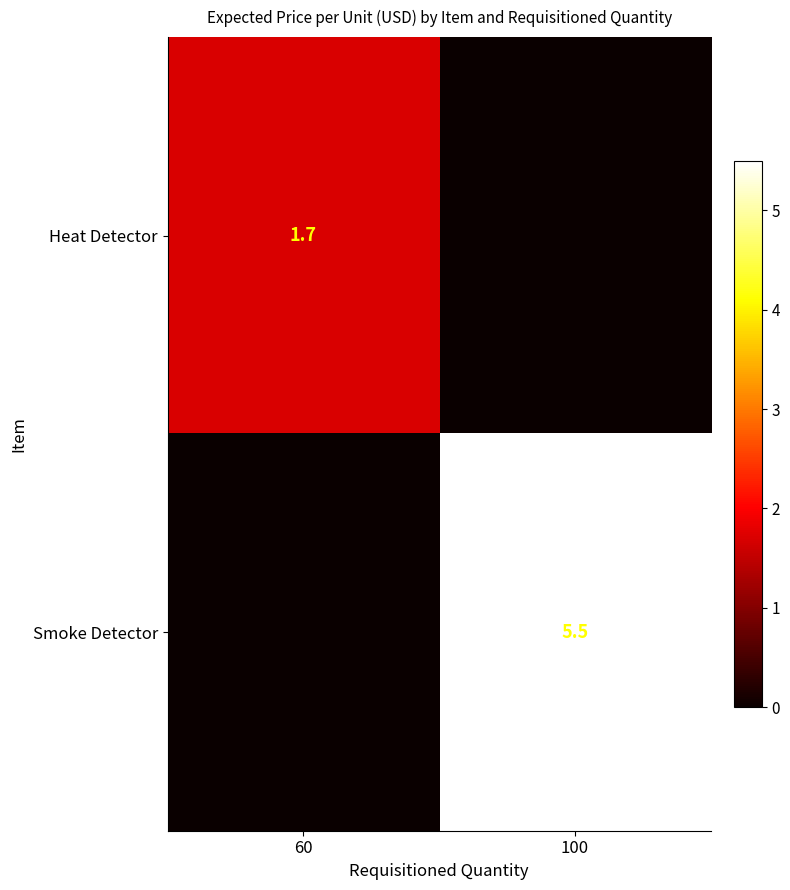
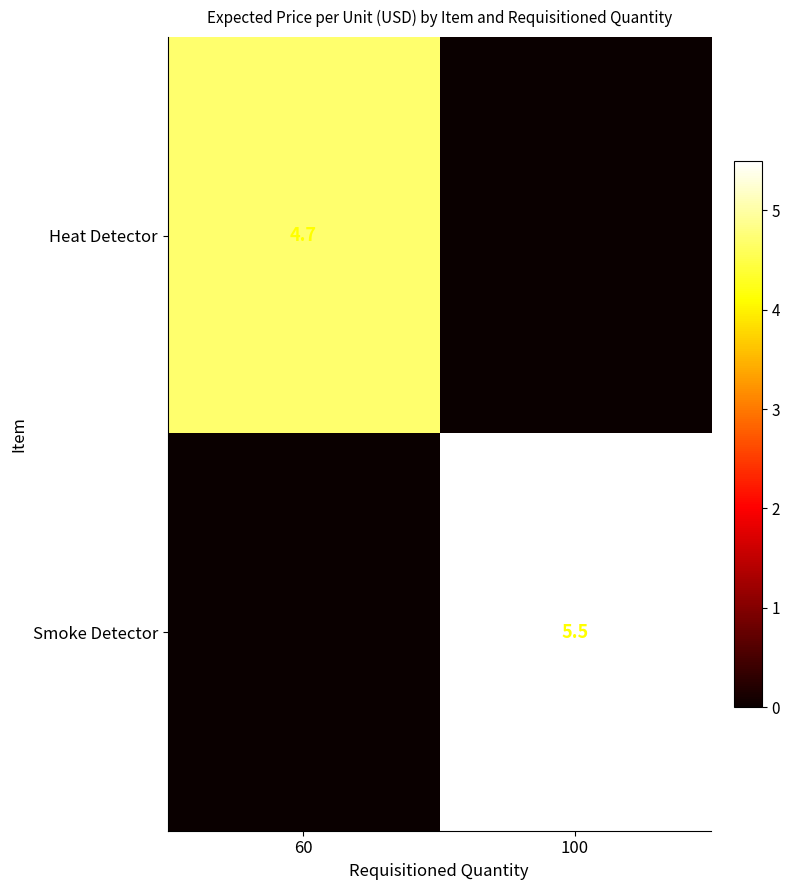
  {
    "Heat Detector": {
-     "60": 1.7
+     "60": 4.7
    },
    "Smoke Detector": {
      "100": 5.5
    }
  }
